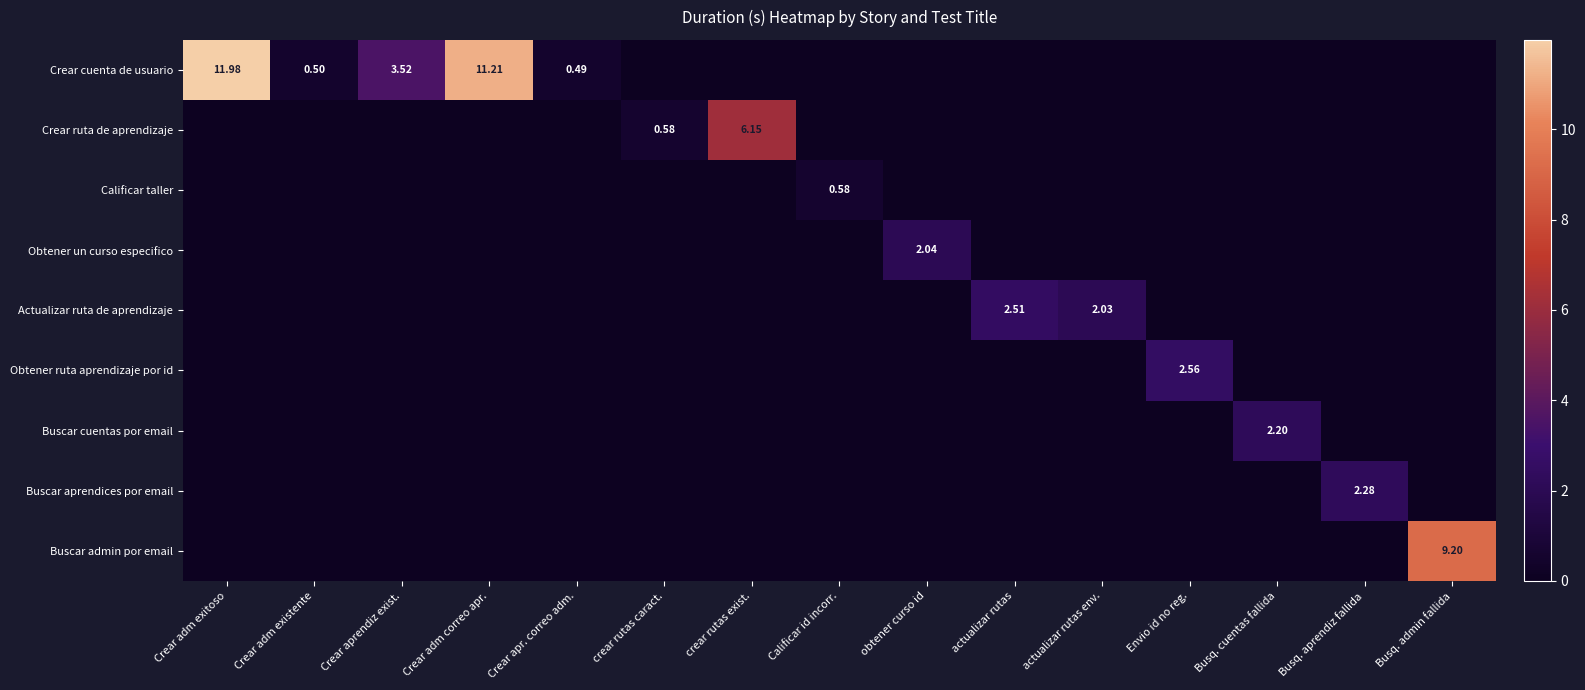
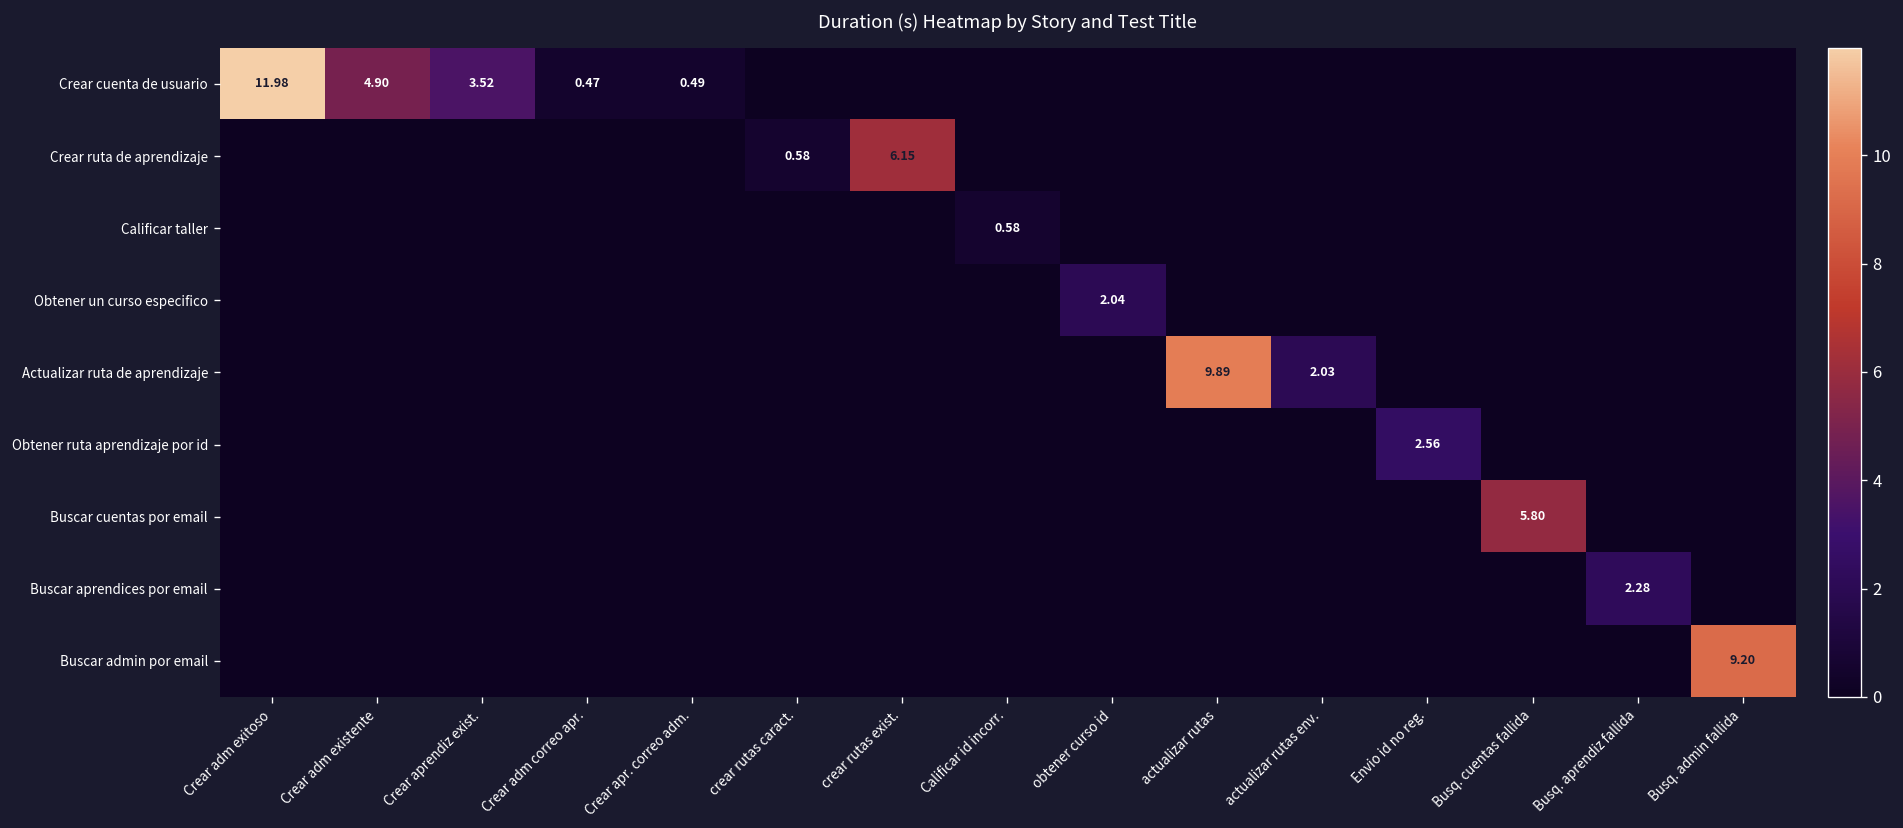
  {
    "Crear cuenta de usuario": {
      "Crear adm exitoso": 11.98,
-     "Crear adm existente": 0.50,
+     "Crear adm existente": 4.90,
      "Crear aprendiz exist.": 3.52,
-     "Crear adm correo apr.": 11.21,
+     "Crear adm correo apr.": 0.47,
      "Crear apr. correo adm.": 0.49
    },
    "Crear ruta de aprendizaje": {
      "crear rutas caract.": 0.58,
      "crear rutas exist.": 6.15
    },
    "Calificar taller": {
      "Calificar id incorr.": 0.58
    },
    "Obtener un curso especifico": {
      "obtener curso id": 2.04
    },
    "Actualizar ruta de aprendizaje": {
-     "actualizar rutas": 2.51,
+     "actualizar rutas": 9.89,
      "actualizar rutas env.": 2.03
    },
    "Obtener ruta aprendizaje por id": {
      "Envio id no reg.": 2.56
    },
    "Buscar cuentas por email": {
-     "Busq. cuentas fallida": 2.20
+     "Busq. cuentas fallida": 5.80
    },
    "Buscar aprendices por email": {
      "Busq. aprendiz fallida": 2.28
    },
    "Buscar admin por email": {
      "Busq. admin fallida": 9.20
    }
  }
